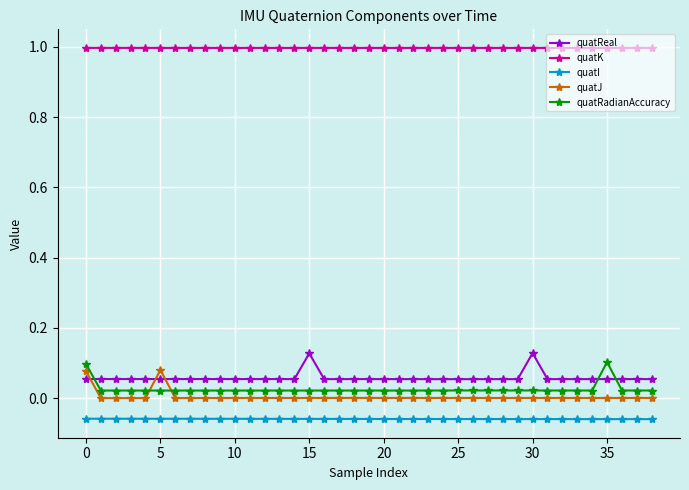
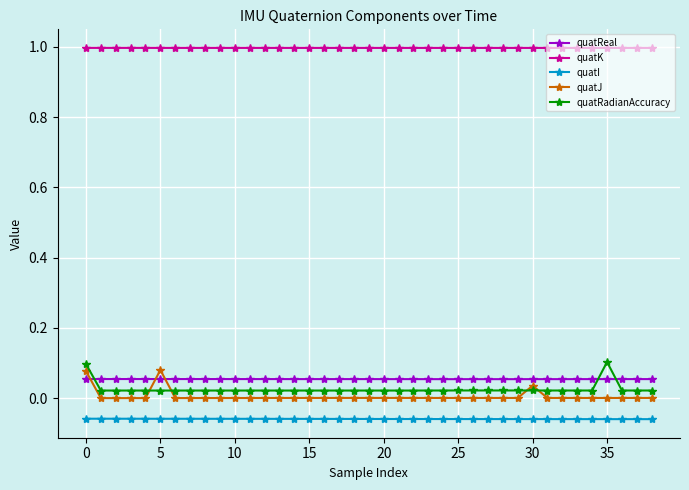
  {
    "quatReal": {
      "0": 0.05,
      "5": 0.05,
      "10": 0.05,
-     "15": 0.13,
+     "15": 0.05,
      "20": 0.05,
      "25": 0.05,
-     "30": 0.13,
+     "30": 0.05,
      "35": 0.05
    },
    "quatK": {
      "0": 1.00,
      "5": 1.00,
      "10": 1.00,
      "15": 1.00,
      "20": 1.00,
      "25": 1.00,
      "30": 1.00
    },
    "quatI": {
      "0": -0.06,
      "5": -0.06,
      "10": -0.06,
      "15": -0.06,
      "20": -0.06,
      "25": -0.06,
      "30": -0.06,
      "35": -0.06
    },
    "quatJ": {
      "0": 0.08,
      "5": 0.08,
      "10": 0.00,
      "15": 0.00,
      "20": 0.00,
      "25": 0.00,
-     "30": 0.00,
+     "30": 0.04,
      "35": 0.00
    },
    "quatRadianAccuracy": {
      "0": 0.10,
      "5": 0.02,
      "10": 0.02,
      "15": 0.02,
      "20": 0.02,
      "25": 0.02,
      "30": 0.02,
      "35": 0.10
    }
  }
